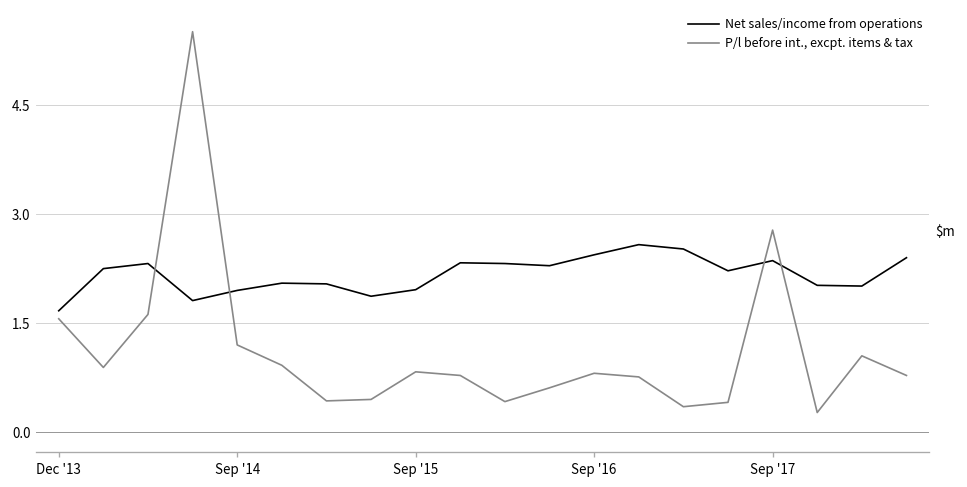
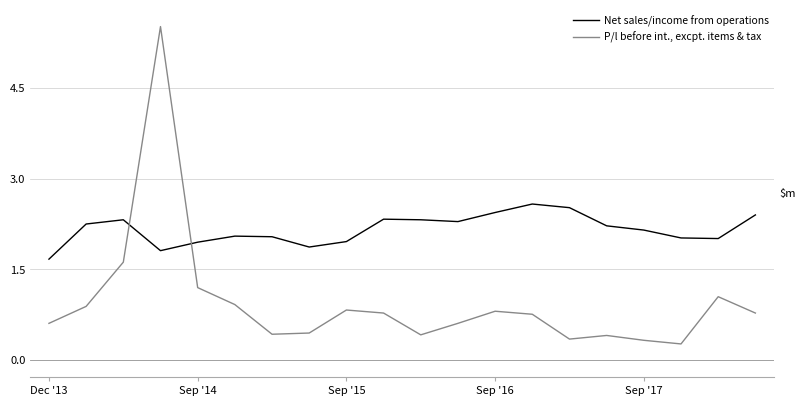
  {
    "Net sales/income from operations": {
      "Dec '13": 1.7,
      "Sep '14": 2.0,
      "Sep '15": 2.0,
      "Sep '16": 2.4,
-     "Sep '17": 2.4
+     "Sep '17": 2.2
    },
    "P/l before int., excpt. items & tax": {
-     "Dec '13": 1.6,
+     "Dec '13": 0.6,
      "Sep '14": 1.2,
      "Sep '15": 0.8,
      "Sep '16": 0.8,
-     "Sep '17": 2.8
+     "Sep '17": 0.3
    }
  }
